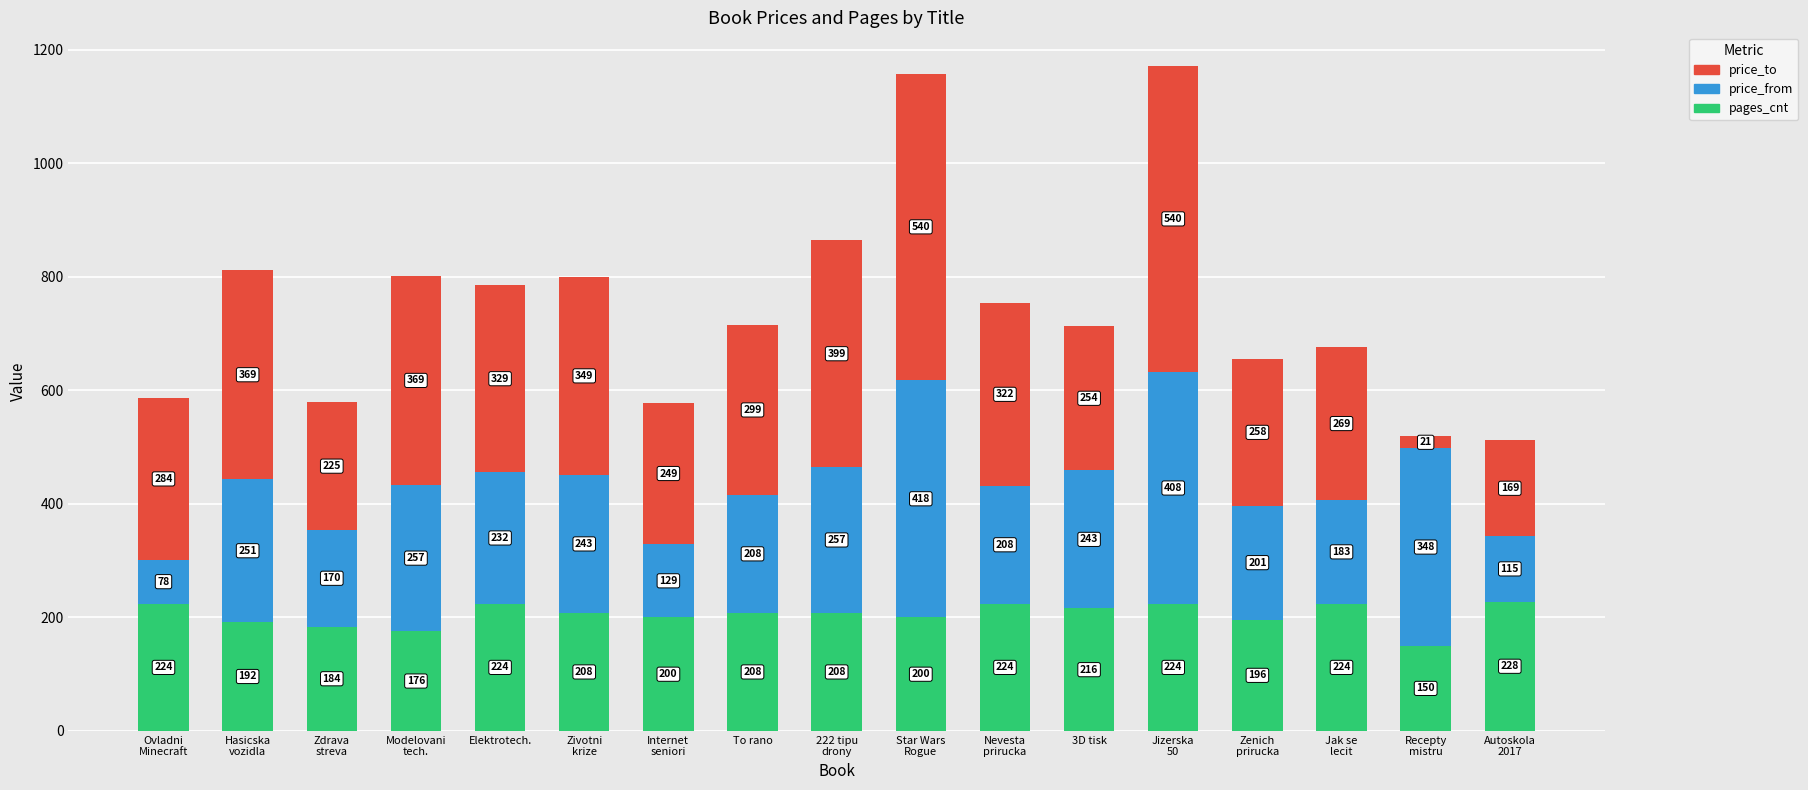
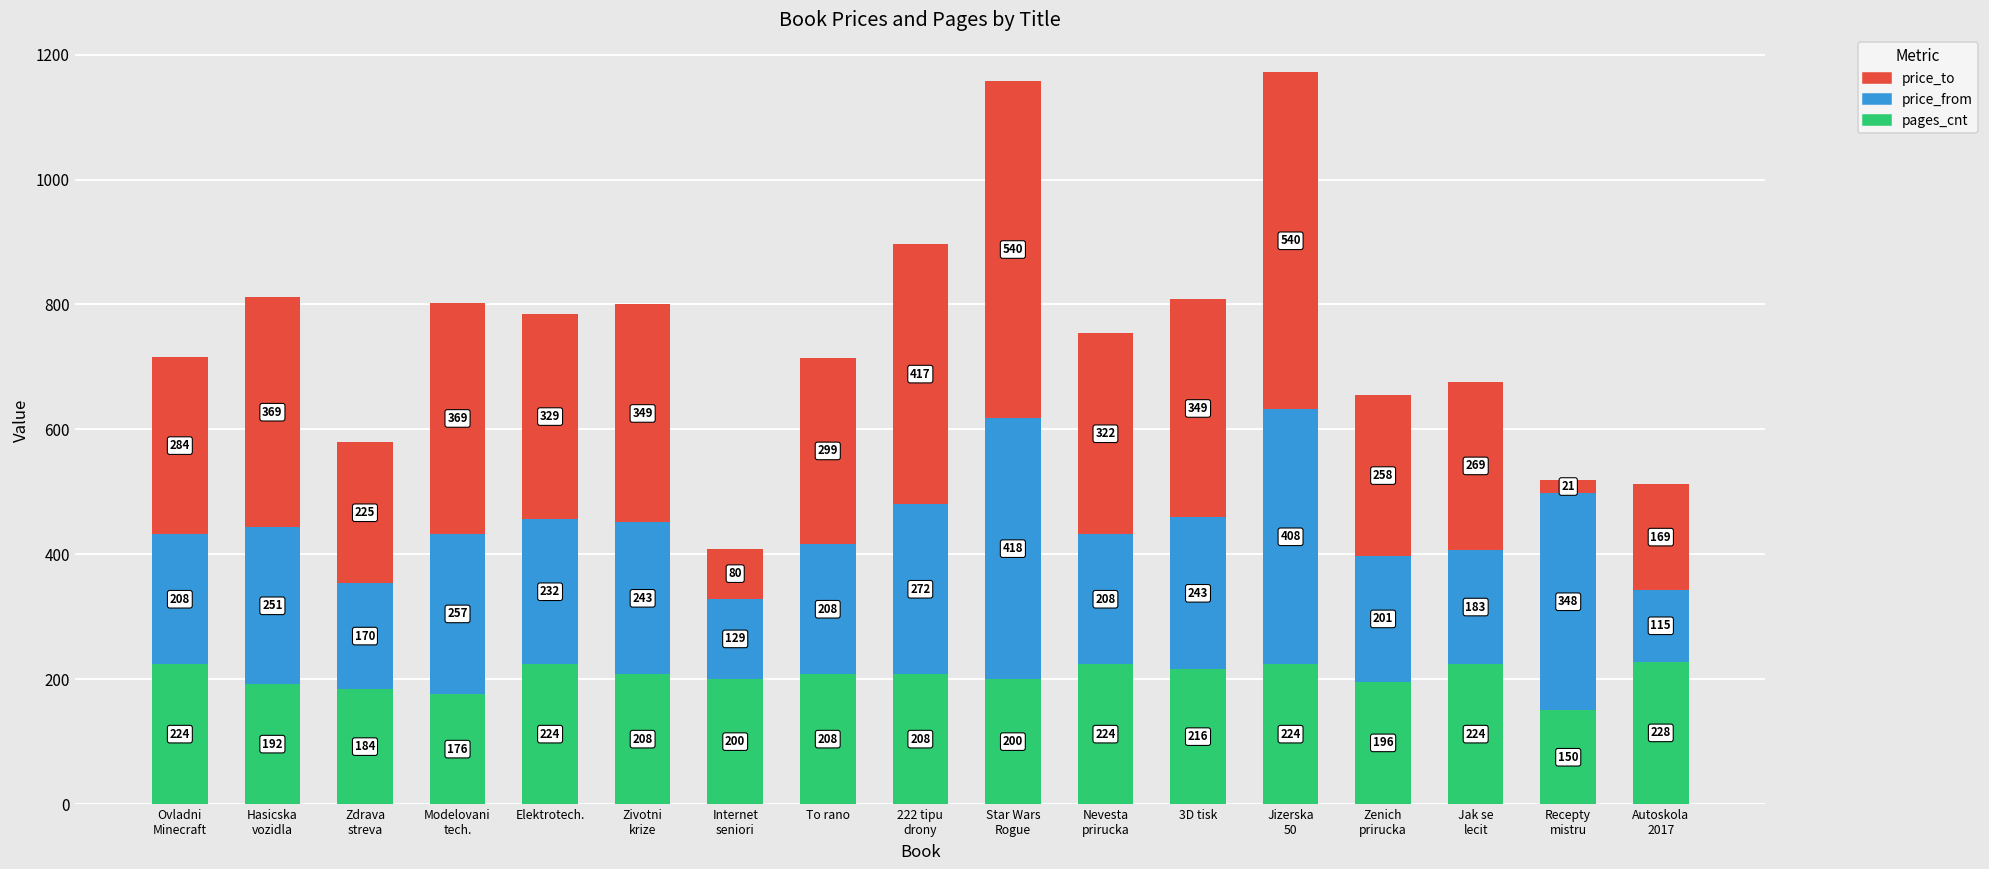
  {
    "price_from": {
-     "Ovladni Minecraft": 78,
-     "222 tipu drony": 257
+     "Ovladni Minecraft": 208,
+     "222 tipu drony": 272
    },
    "price_to": {
-     "Internet seniori": 249,
-     "222 tipu drony": 399,
-     "3D tisk": 254
+     "Internet seniori": 80,
+     "222 tipu drony": 417,
+     "3D tisk": 349
    }
  }
